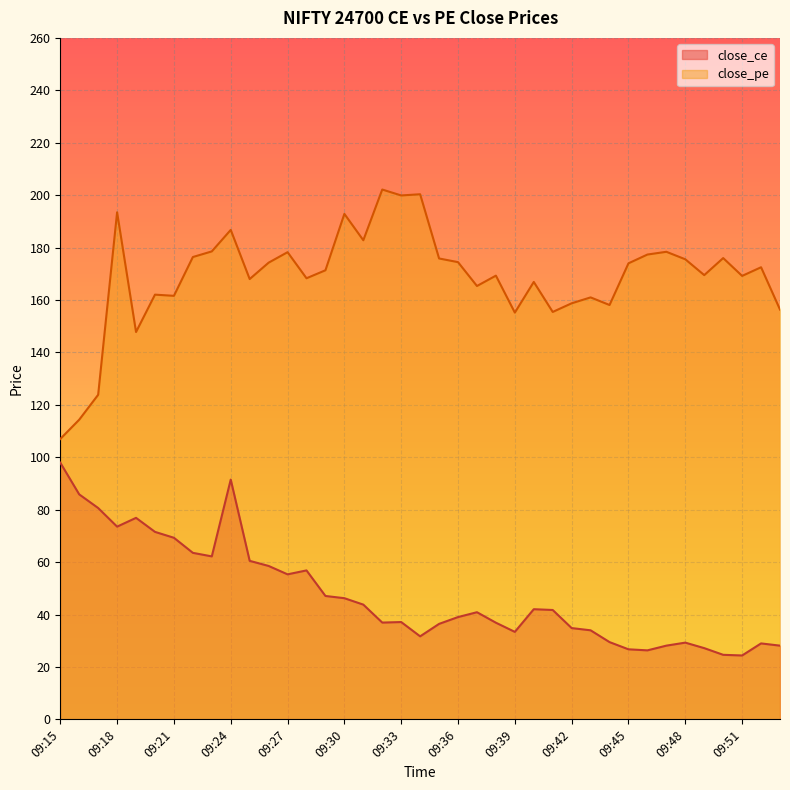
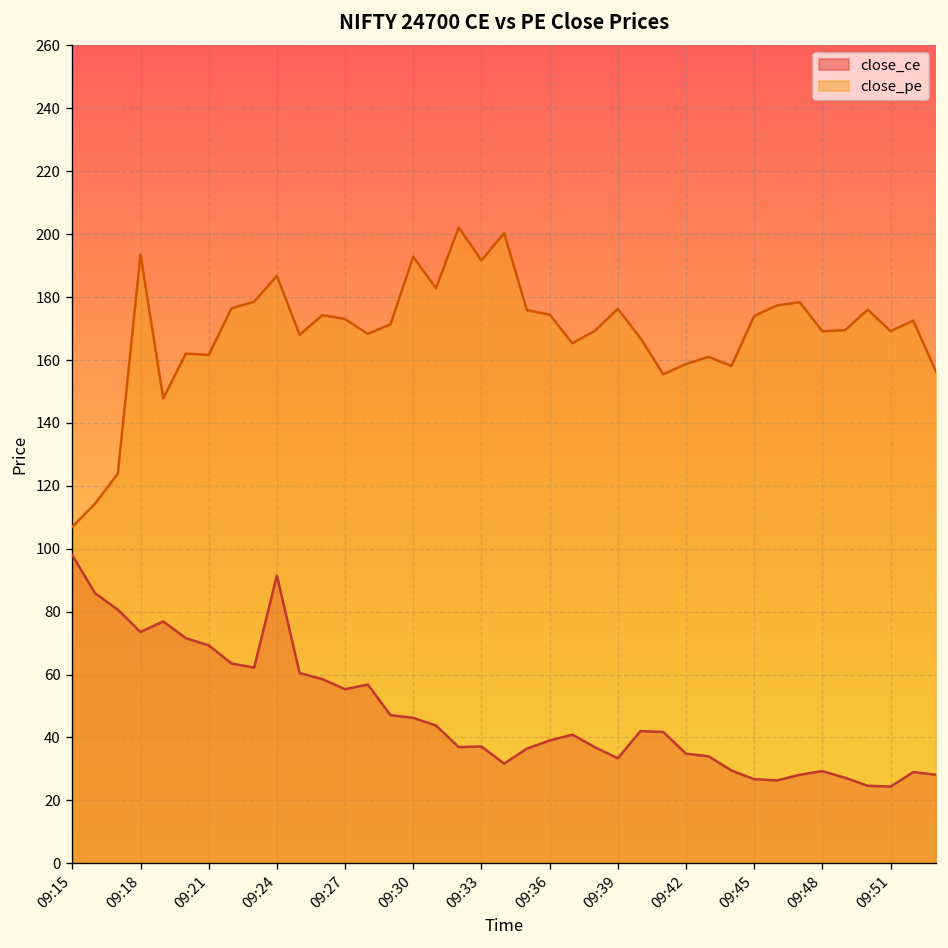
  {
    "close_ce": {
      "09:15": 98,
      "09:18": 74,
      "09:21": 69,
      "09:24": 92,
      "09:27": 55,
      "09:30": 46,
      "09:33": 37,
      "09:36": 39,
      "09:39": 33,
      "09:42": 35,
      "09:45": 27,
      "09:48": 29,
      "09:51": 24
    },
    "close_pe": {
      "09:15": 107,
      "09:18": 193,
      "09:21": 162,
      "09:24": 187,
-     "09:27": 178,
+     "09:27": 173,
      "09:30": 193,
-     "09:33": 200,
+     "09:33": 192,
      "09:36": 174,
-     "09:39": 155,
+     "09:39": 176,
      "09:42": 159,
      "09:45": 174,
-     "09:48": 176,
+     "09:48": 169,
      "09:51": 169
    }
  }
